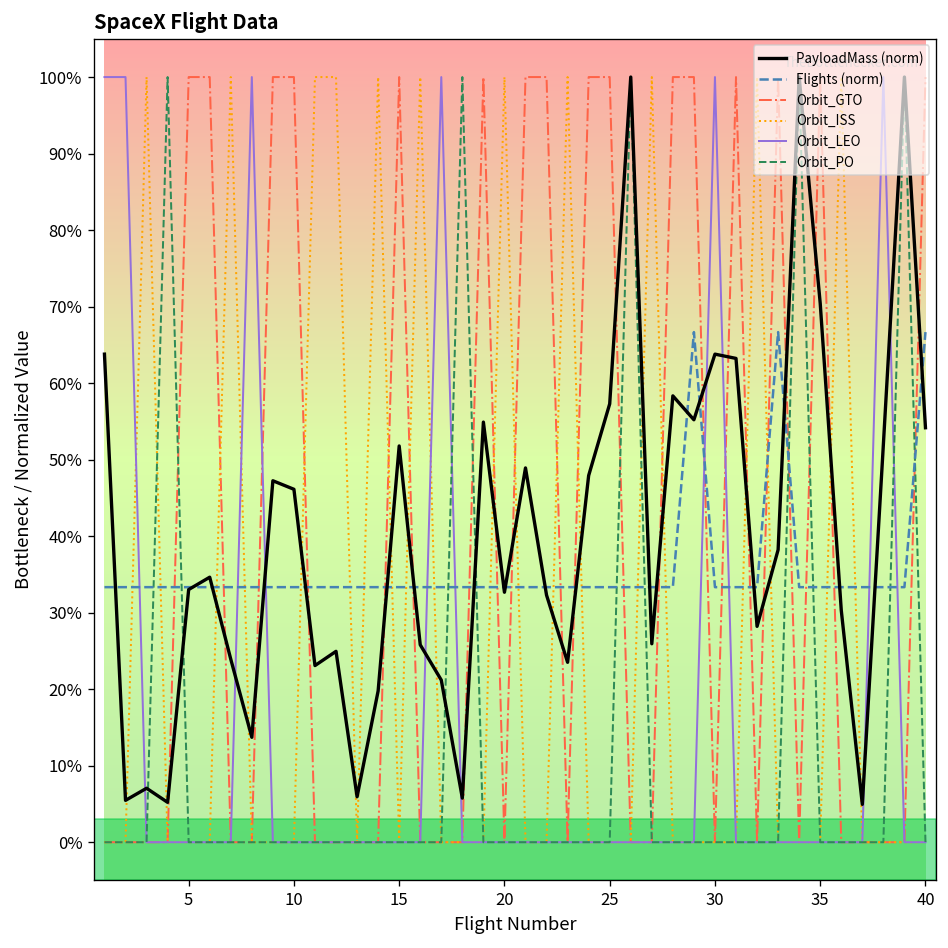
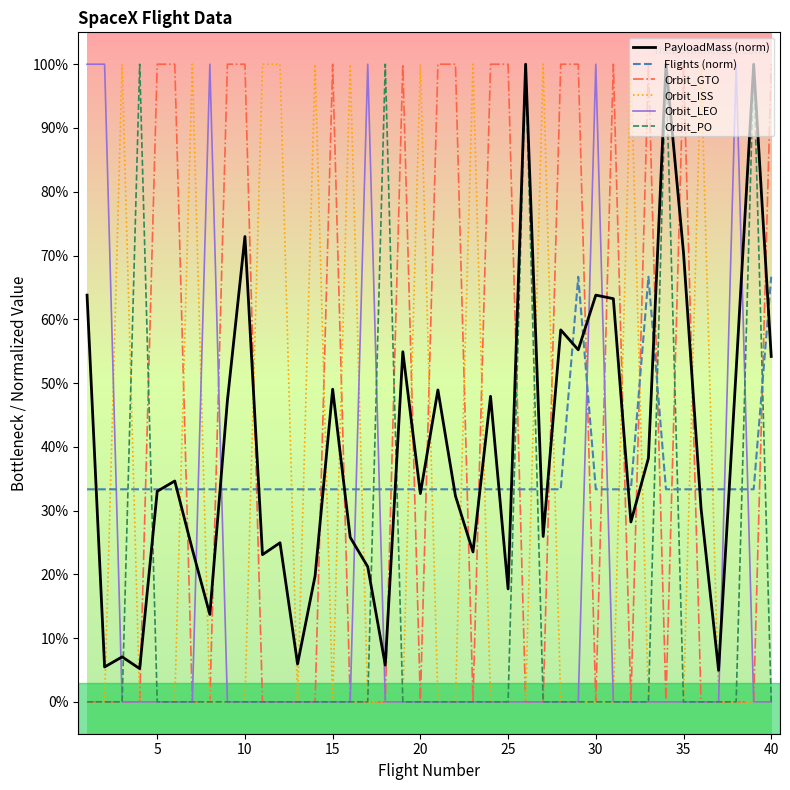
  {
    "PayloadMass (norm)": {
-     "10": "46%",
-     "15": "52%",
+     "10": "73%",
+     "15": "49%",
      "20": "33%",
-     "25": "57%",
+     "25": "18%",
      "30": "64%",
      "35": "70%",
      "40": "54%"
    },
    "Flights (norm)": {
      "10": "33%",
      "15": "33%",
      "20": "33%",
      "25": "33%",
      "30": "33%",
      "35": "33%",
      "40": "67%"
    },
    "Orbit_GTO": {
      "5": "100%",
      "10": "100%",
      "15": "100%",
      "25": "100%"
    },
    "Orbit_ISS": {
      "20": "100%"
    },
    "Orbit_LEO": {
      "30": "100%"
    }
  }
